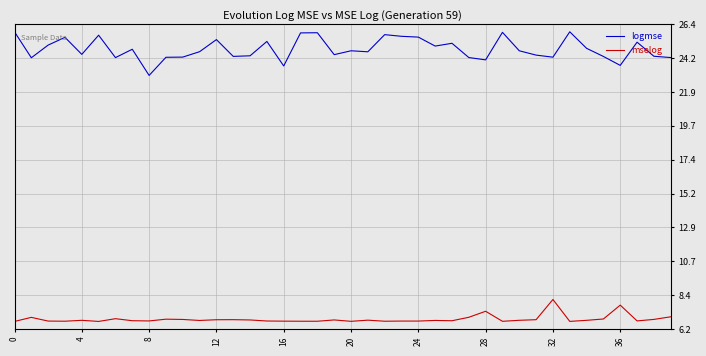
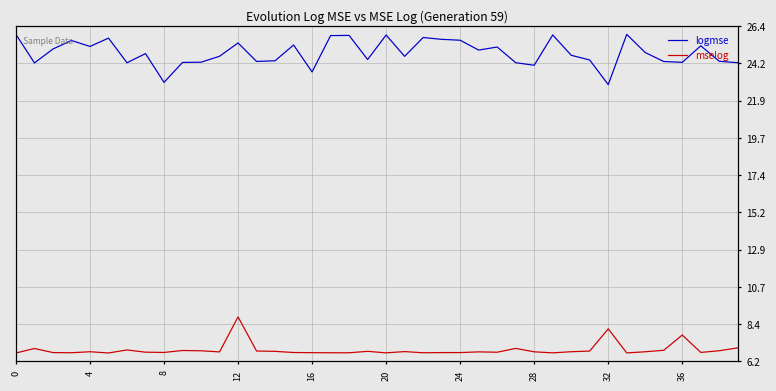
  {
    "logmse": {
      "0": 25.9,
-     "4": 24.4,
+     "4": 25.2,
      "8": 23.0,
      "12": 25.4,
      "16": 23.6,
-     "20": 24.7,
+     "20": 25.9,
      "24": 25.6,
      "28": 24.1,
-     "32": 24.2,
-     "36": 23.7
+     "32": 22.9,
+     "36": 24.2
    },
    "mselog": {
      "0": 6.7,
      "4": 6.8,
      "8": 6.7,
-     "12": 6.8,
+     "12": 8.9,
      "16": 6.7,
      "20": 6.7,
      "24": 6.7,
-     "28": 7.4,
+     "28": 6.8,
      "32": 8.2,
      "36": 7.8
    }
  }
